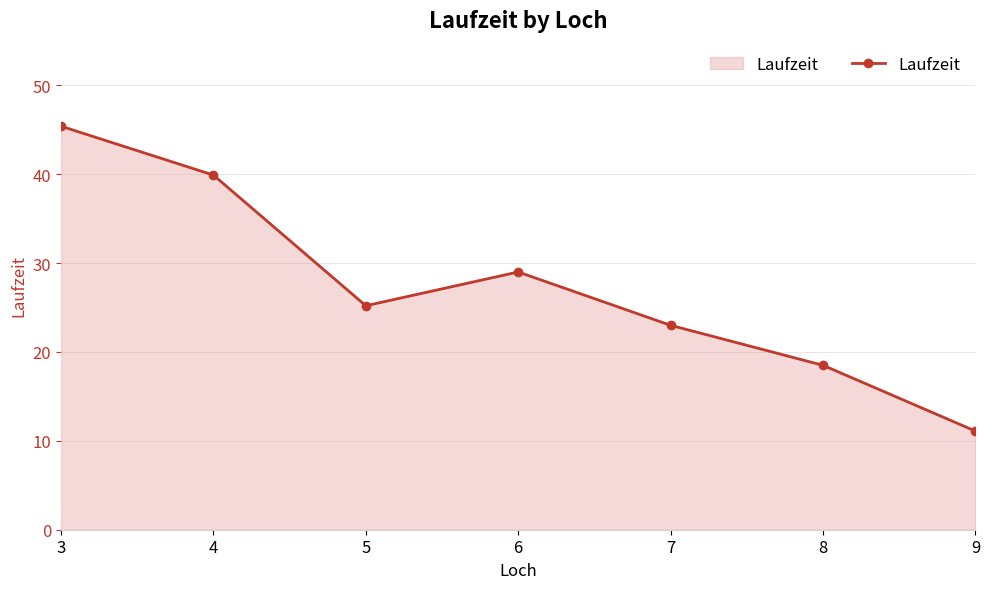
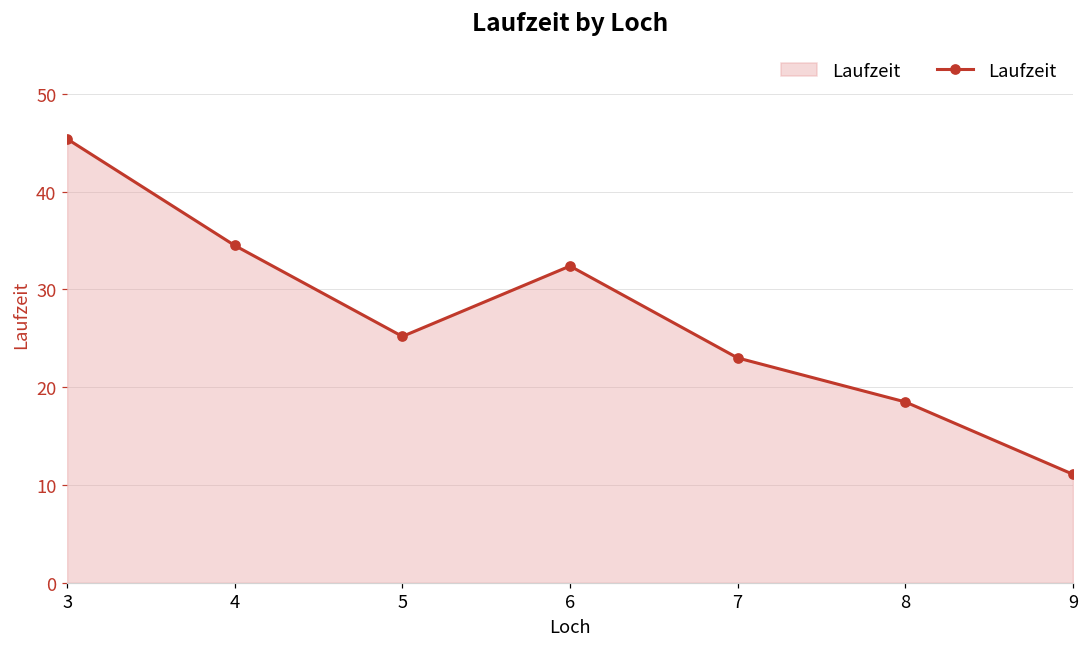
  {
    "3": 45,
-   "4": 40,
+   "4": 35,
    "5": 25,
-   "6": 29,
+   "6": 32,
    "7": 23,
    "8": 19,
    "9": 11
  }
